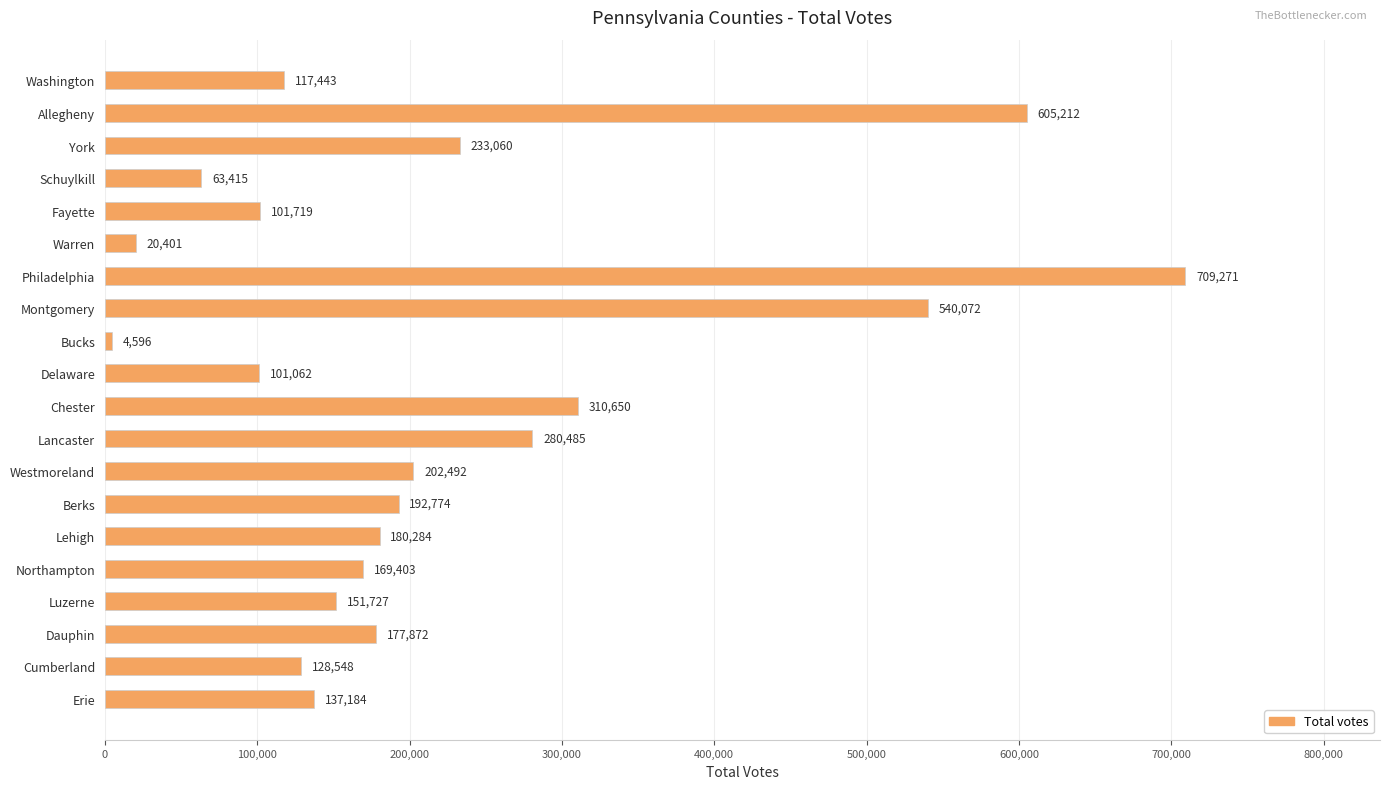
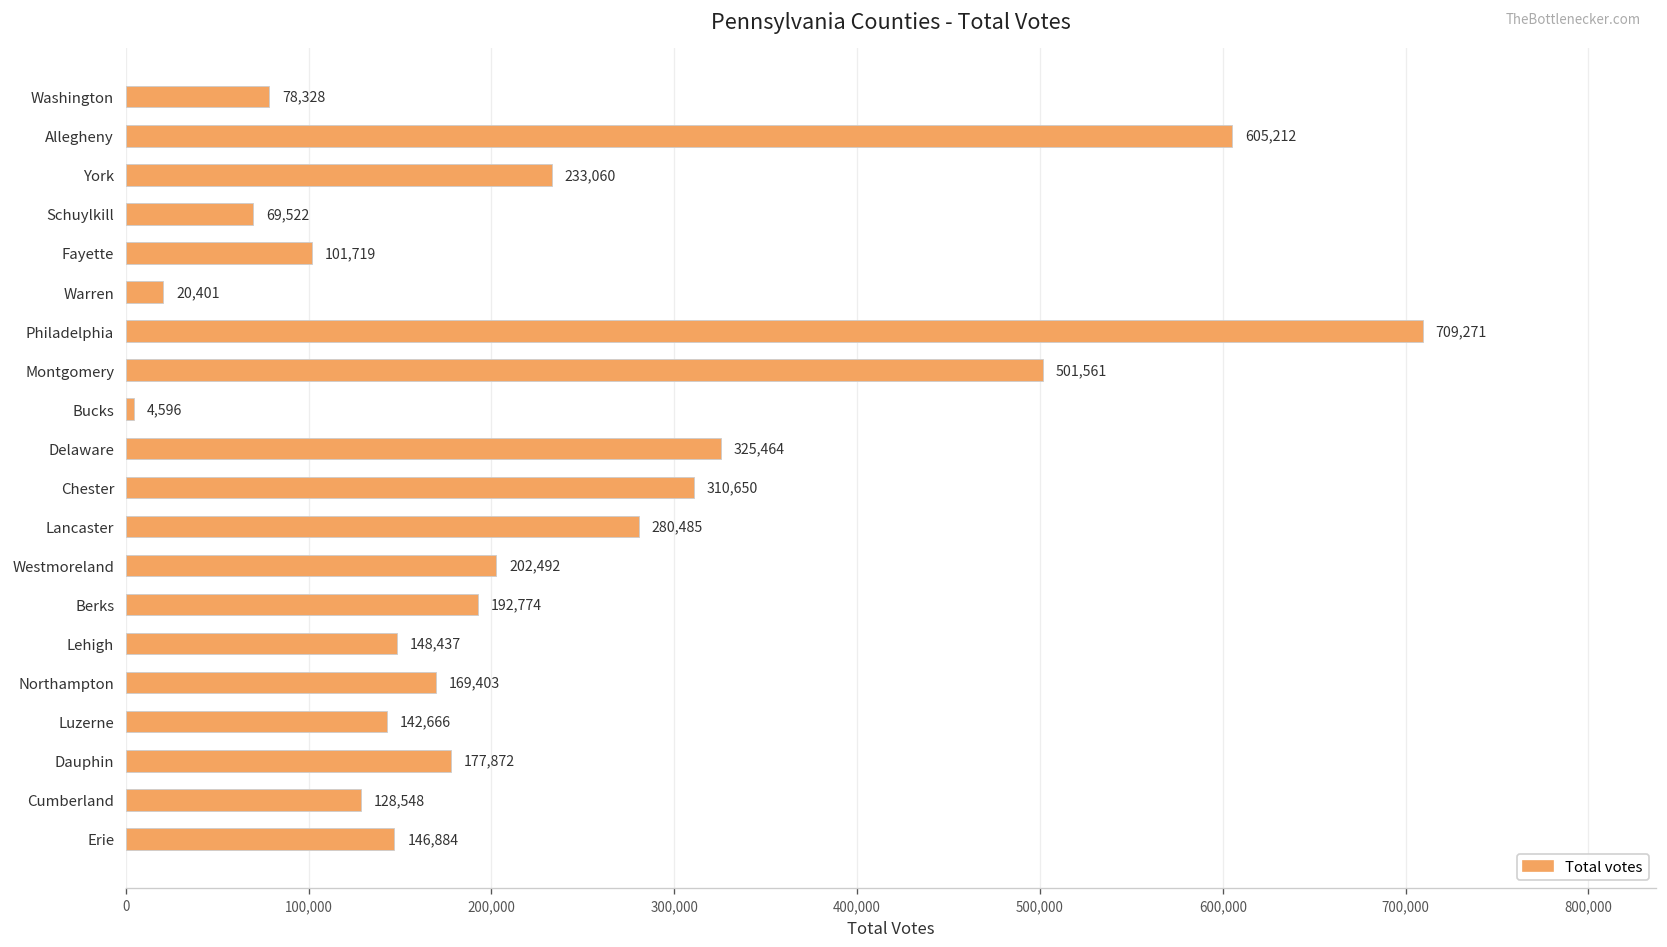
  {
-   "Washington": "117,443",
+   "Washington": "78,328",
    "Allegheny": "605,212",
    "York": "233,060",
-   "Schuylkill": "63,415",
+   "Schuylkill": "69,522",
    "Fayette": "101,719",
    "Warren": "20,401",
    "Philadelphia": "709,271",
-   "Montgomery": "540,072",
+   "Montgomery": "501,561",
    "Bucks": "4,596",
-   "Delaware": "101,062",
+   "Delaware": "325,464",
    "Chester": "310,650",
    "Lancaster": "280,485",
    "Westmoreland": "202,492",
    "Berks": "192,774",
-   "Lehigh": "180,284",
+   "Lehigh": "148,437",
    "Northampton": "169,403",
-   "Luzerne": "151,727",
+   "Luzerne": "142,666",
    "Dauphin": "177,872",
    "Cumberland": "128,548",
-   "Erie": "137,184"
+   "Erie": "146,884"
  }
